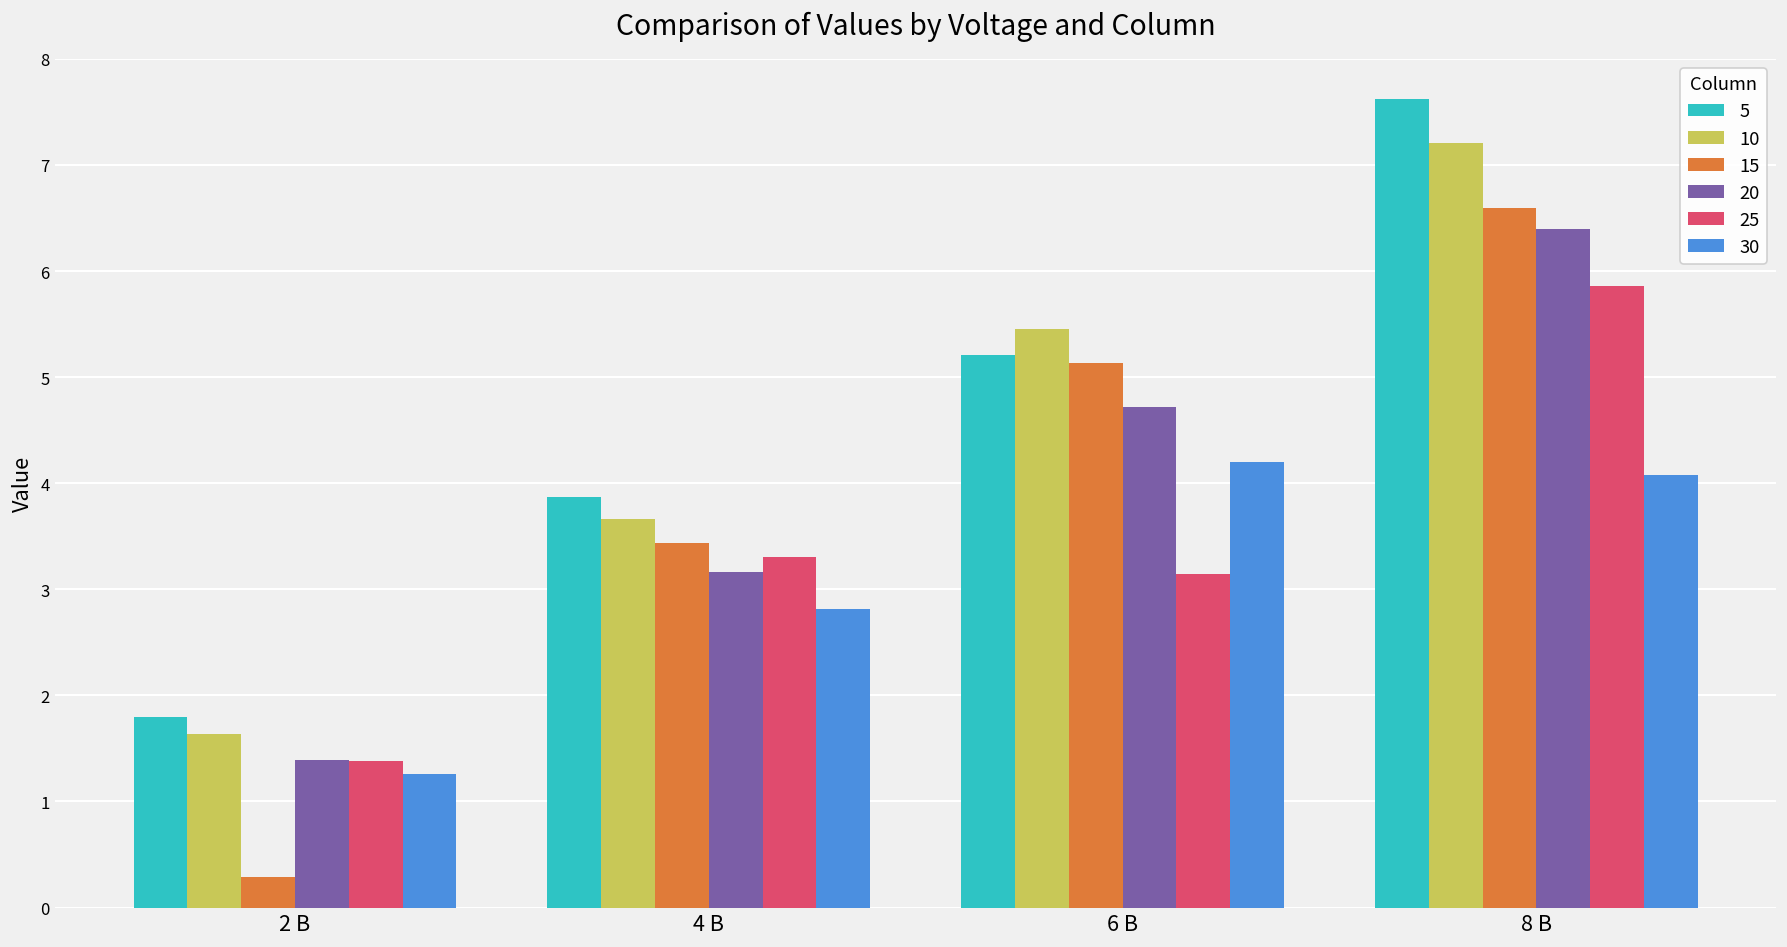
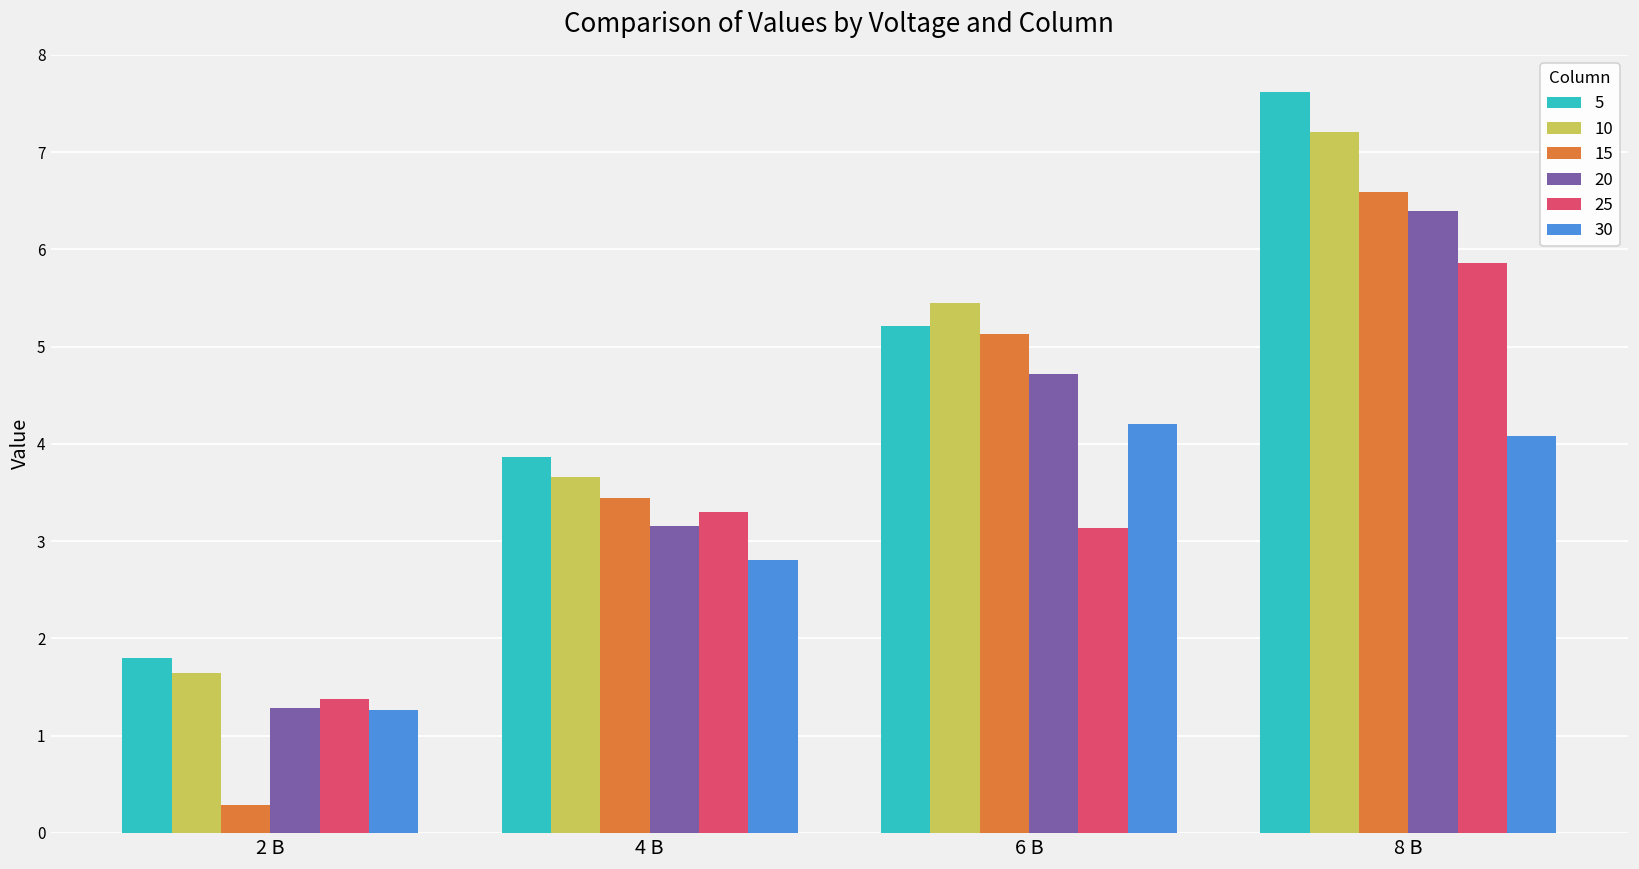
  {
    "5": {
      "2 В": 1.8,
      "4 В": 3.9,
      "6 В": 5.2,
      "8 В": 7.6
    },
    "10": {
      "2 В": 1.6,
      "4 В": 3.7,
      "6 В": 5.5,
      "8 В": 7.2
    },
    "15": {
      "2 В": 0.3,
      "4 В": 3.4,
      "6 В": 5.1,
      "8 В": 6.6
    },
    "20": {
-     "2 В": 1.4,
+     "2 В": 1.3,
      "4 В": 3.2,
      "6 В": 4.7,
      "8 В": 6.4
    },
    "25": {
      "2 В": 1.4,
      "4 В": 3.3,
      "6 В": 3.1,
      "8 В": 5.9
    },
    "30": {
      "2 В": 1.3,
      "4 В": 2.8,
      "6 В": 4.2,
      "8 В": 4.1
    }
  }
